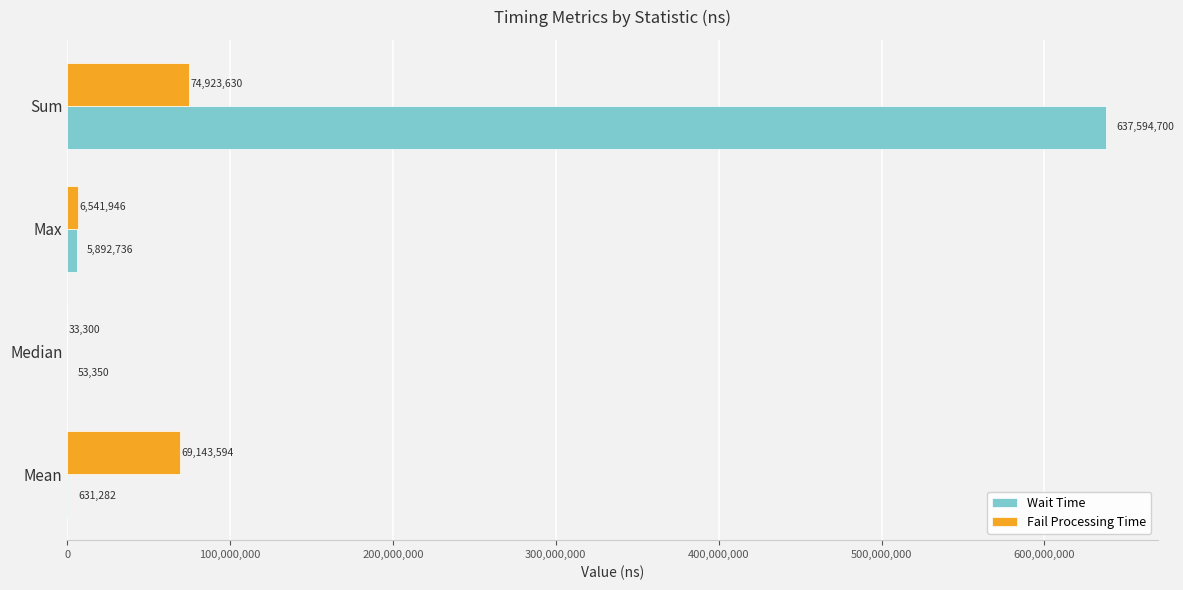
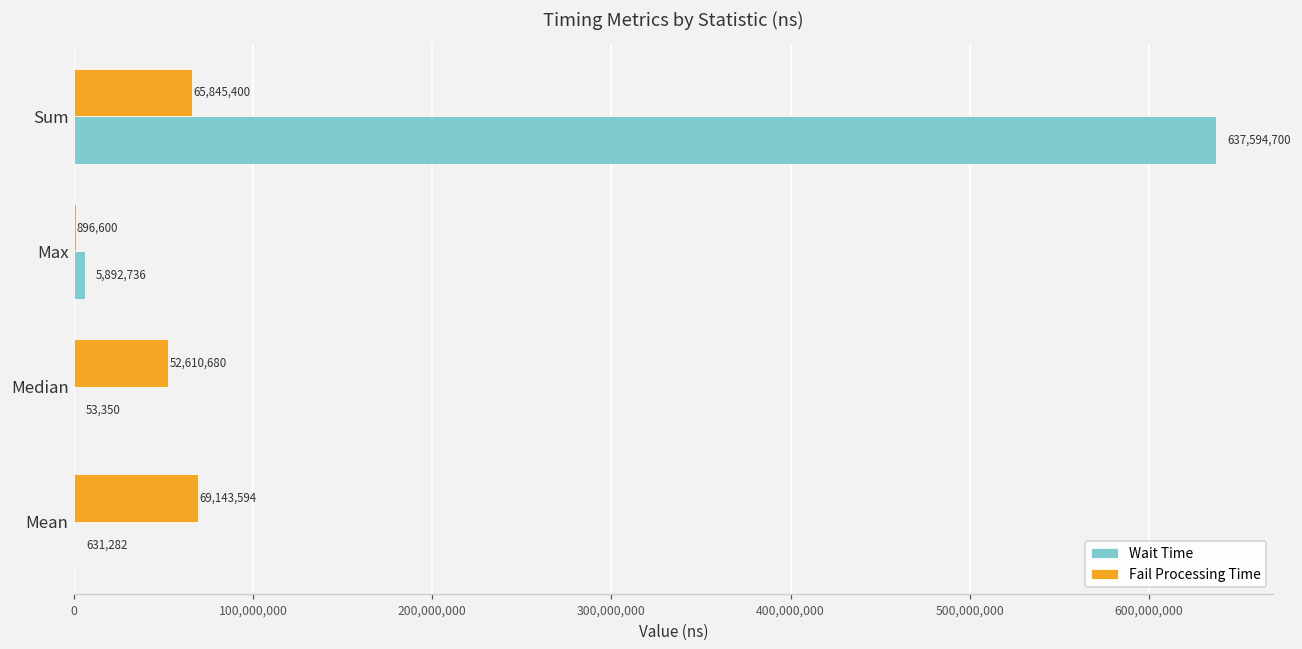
  {
    "Wait Time": {
      "Sum": "637,594,700",
      "Max": "5,892,736",
      "Median": "53,350",
      "Mean": "631,282"
    },
    "Fail Processing Time": {
-     "Sum": "74,923,630",
-     "Max": "6,541,946",
-     "Median": "33,300",
+     "Sum": "65,845,400",
+     "Max": "896,600",
+     "Median": "52,610,680",
      "Mean": "69,143,594"
    }
  }
